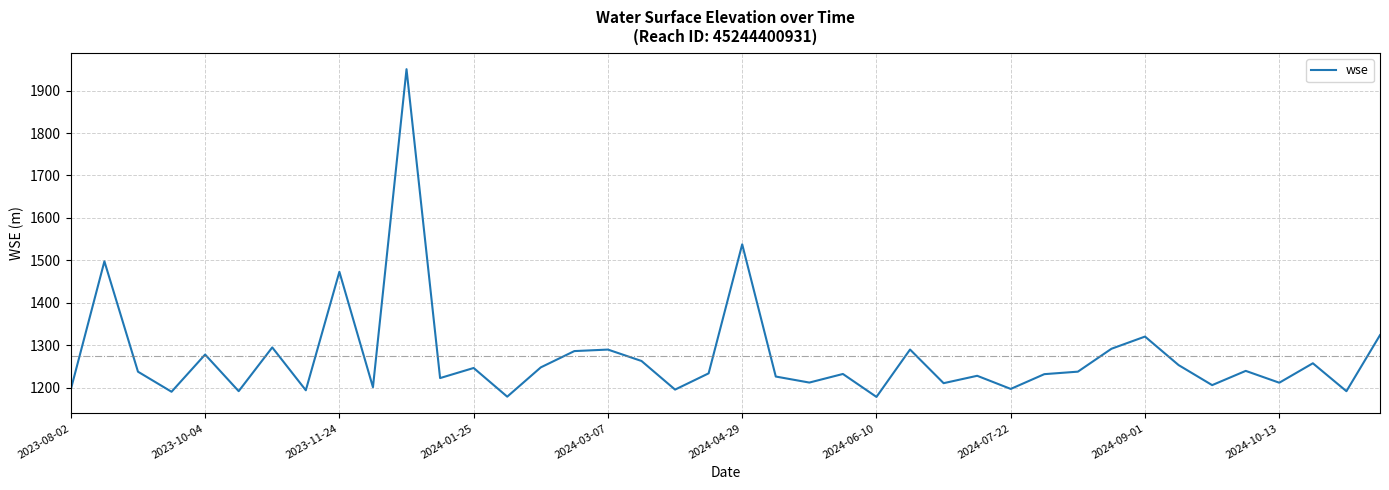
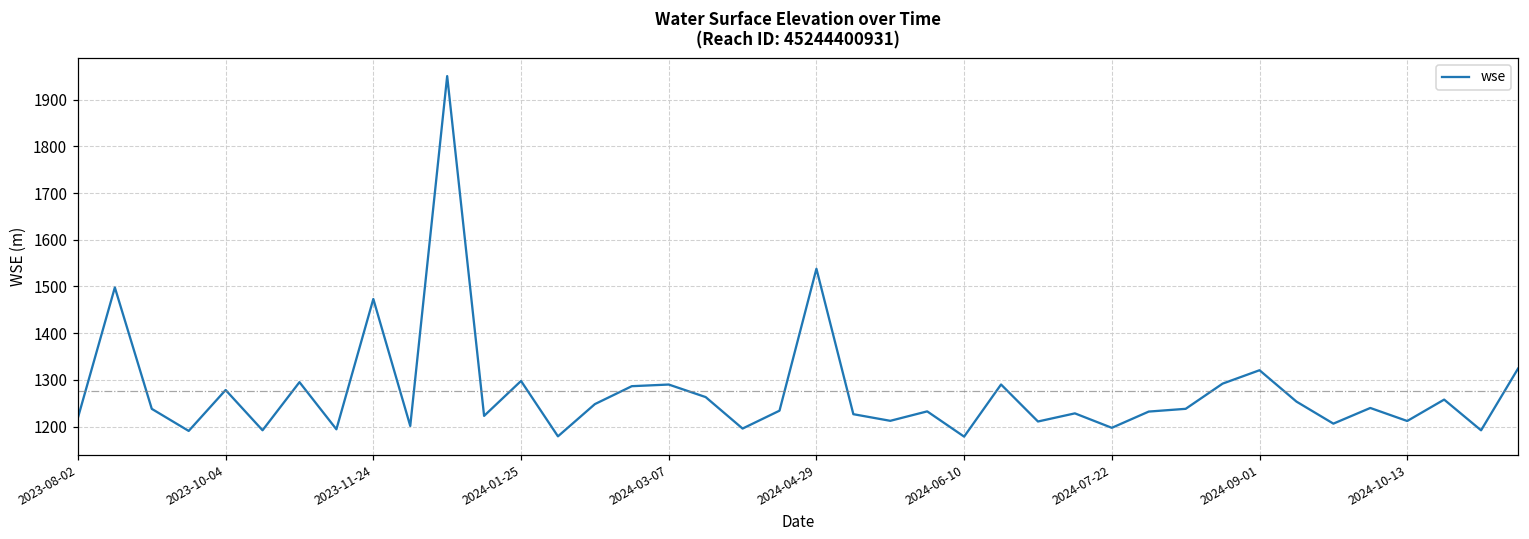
  {
-   "2023-08-02": 1200,
+   "2023-08-02": 1220,
    "2023-10-04": 1280,
    "2023-11-24": 1470,
-   "2024-01-25": 1250,
+   "2024-01-25": 1300,
    "2024-03-07": 1290,
    "2024-04-29": 1540,
    "2024-06-10": 1180,
    "2024-07-22": 1200,
    "2024-09-01": 1320,
    "2024-10-13": 1210
  }
